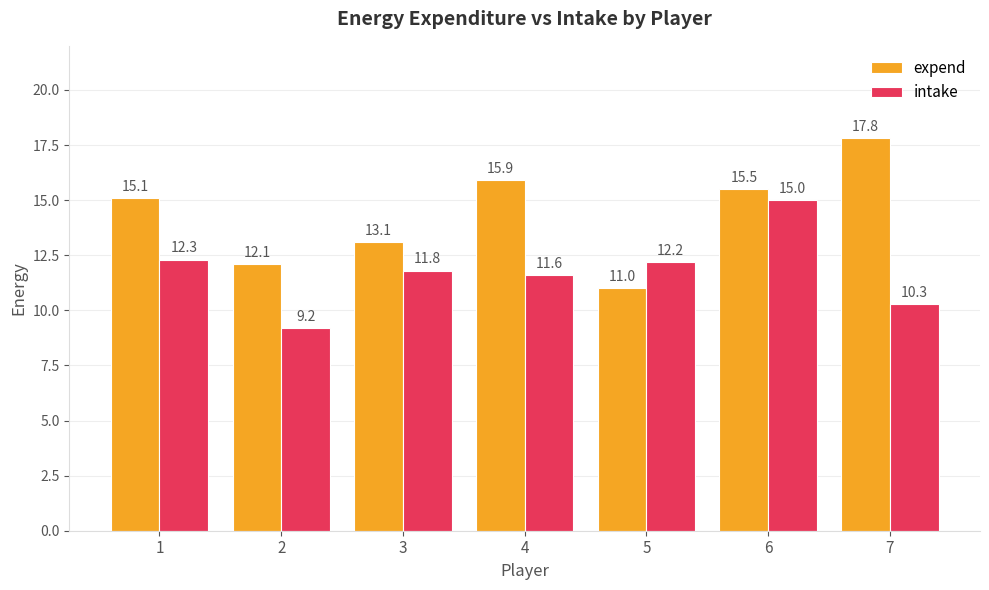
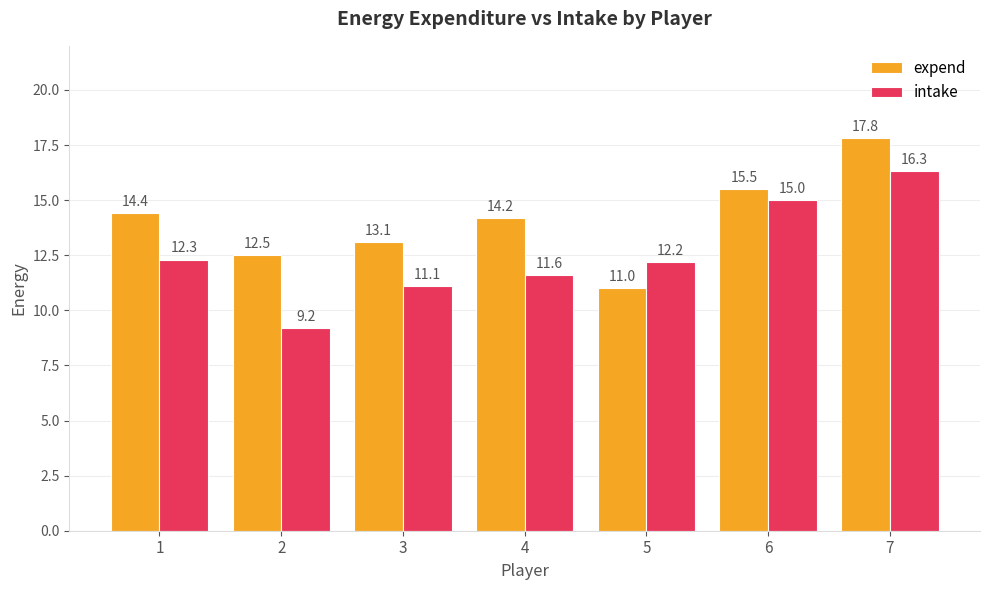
  {
    "expend": {
-     "1": 15.1,
-     "2": 12.1,
+     "1": 14.4,
+     "2": 12.5,
      "3": 13.1,
-     "4": 15.9,
+     "4": 14.2,
      "5": 11.0,
      "6": 15.5,
      "7": 17.8
    },
    "intake": {
      "1": 12.3,
      "2": 9.2,
-     "3": 11.8,
+     "3": 11.1,
      "4": 11.6,
      "5": 12.2,
      "6": 15.0,
-     "7": 10.3
+     "7": 16.3
    }
  }
